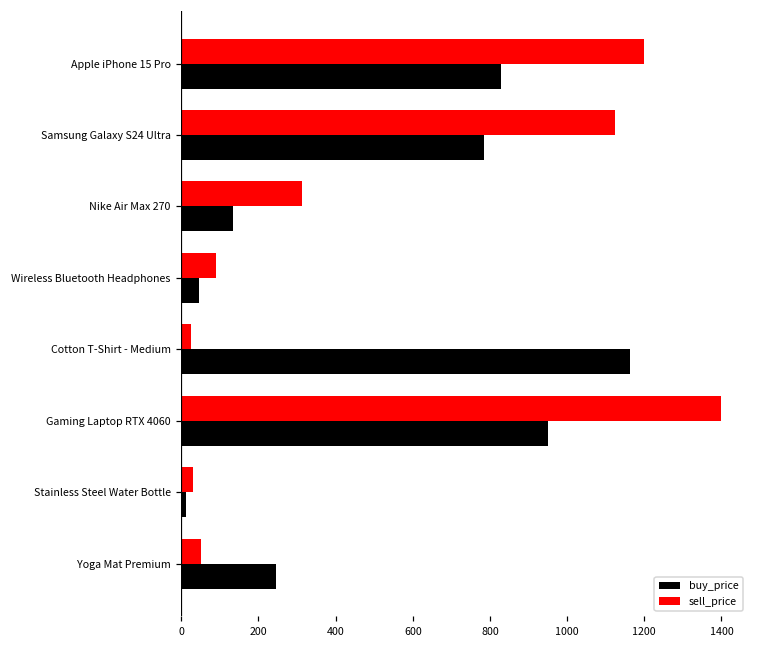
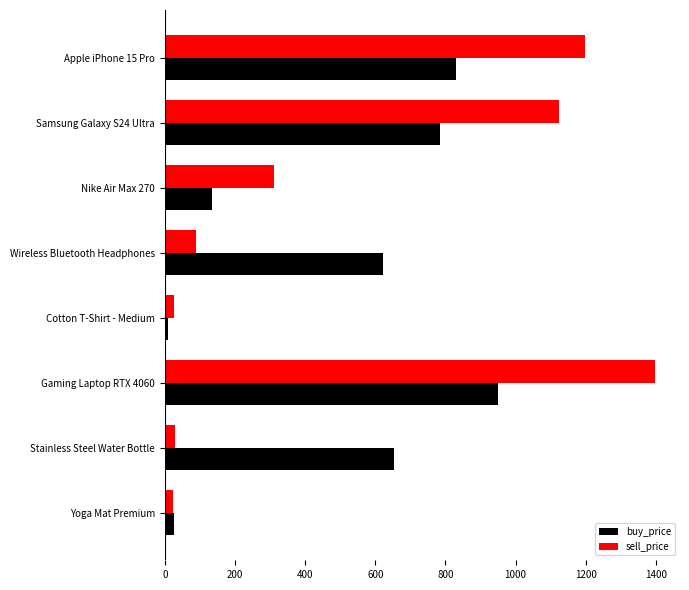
  {
    "buy_price": {
      "Apple iPhone 15 Pro": 830,
      "Samsung Galaxy S24 Ultra": 790,
      "Nike Air Max 270": 140,
-     "Wireless Bluetooth Headphones": 50,
-     "Cotton T-Shirt - Medium": 1160,
+     "Wireless Bluetooth Headphones": 620,
+     "Cotton T-Shirt - Medium": 10,
      "Gaming Laptop RTX 4060": 950,
-     "Stainless Steel Water Bottle": 10,
-     "Yoga Mat Premium": 250
+     "Stainless Steel Water Bottle": 650,
+     "Yoga Mat Premium": 30
    },
    "sell_price": {
      "Apple iPhone 15 Pro": 1200,
      "Samsung Galaxy S24 Ultra": 1120,
      "Nike Air Max 270": 310,
      "Wireless Bluetooth Headphones": 90,
      "Cotton T-Shirt - Medium": 20,
      "Gaming Laptop RTX 4060": 1400,
      "Stainless Steel Water Bottle": 30,
-     "Yoga Mat Premium": 50
+     "Yoga Mat Premium": 20
    }
  }
